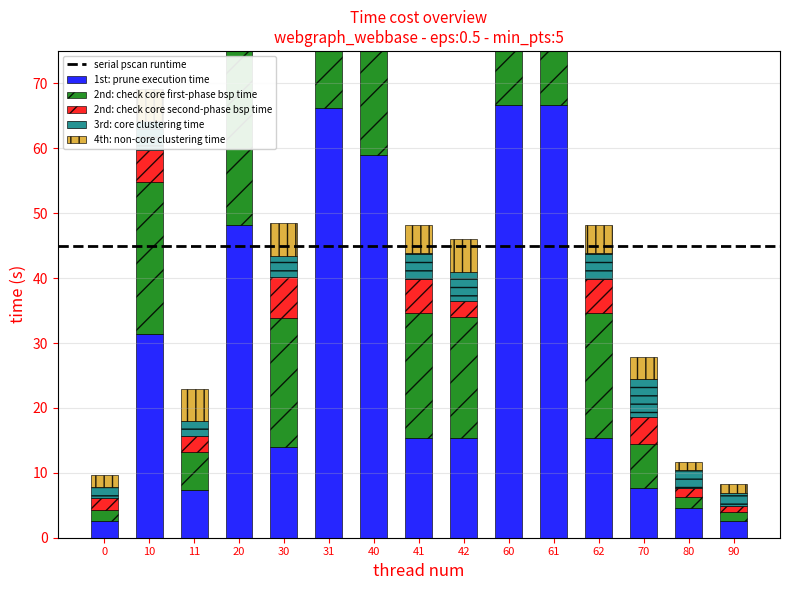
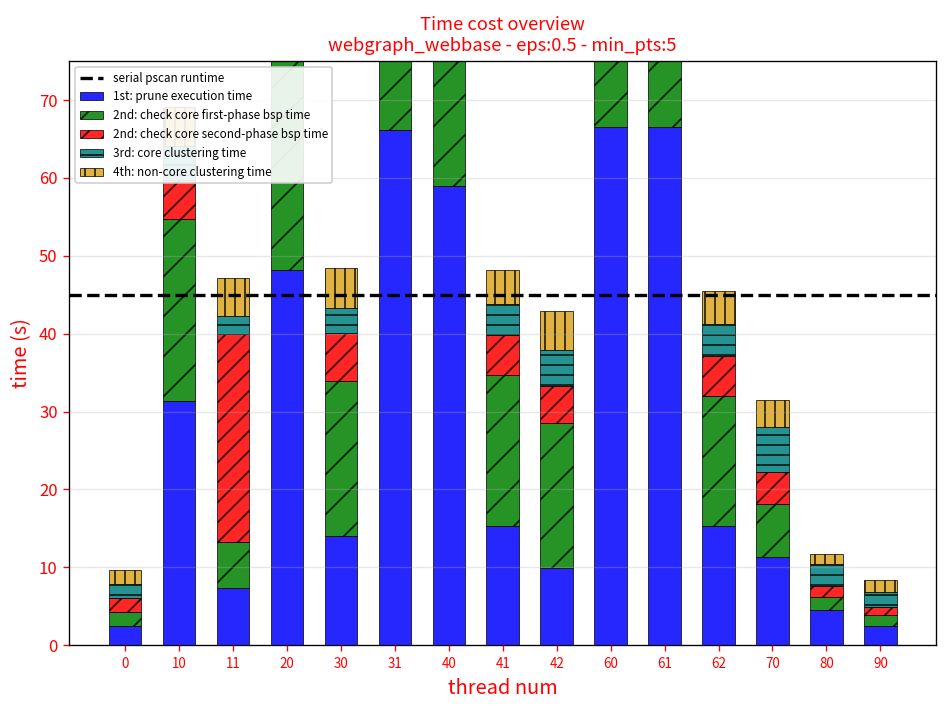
  {
    "1st: prune execution time": {
      "0": 3,
      "10": 31,
      "11": 7,
      "20": 48,
      "30": 14,
      "31": 66,
      "40": 59,
      "41": 15,
-     "42": 15,
+     "42": 10,
      "60": 67,
      "61": 67,
      "62": 15,
-     "70": 8,
+     "70": 11,
      "80": 5,
      "90": 3
    },
    "2nd: check core first-phase bsp time": {
      "0": 2,
      "10": 23,
      "11": 6,
      "30": 20,
      "41": 19,
      "42": 19,
-     "62": 19,
+     "62": 17,
      "70": 7,
      "80": 2,
      "90": 1
    },
    "2nd: check core second-phase bsp time": {
      "0": 2,
      "10": 5,
-     "11": 3,
+     "11": 27,
      "30": 6,
      "41": 5,
-     "42": 2,
+     "42": 5,
      "62": 5,
      "70": 4,
      "80": 1,
      "90": 1
    },
    "3rd: core clustering time": {
      "0": 2,
      "11": 2,
      "30": 3,
      "41": 4,
      "42": 5,
      "62": 4,
      "70": 6,
      "80": 3,
      "90": 2
    },
    "4th: non-core clustering time": {
      "0": 2,
      "11": 5,
      "30": 5,
      "41": 4,
      "42": 5,
      "62": 4,
      "70": 3,
      "80": 1,
      "90": 1
    }
  }
